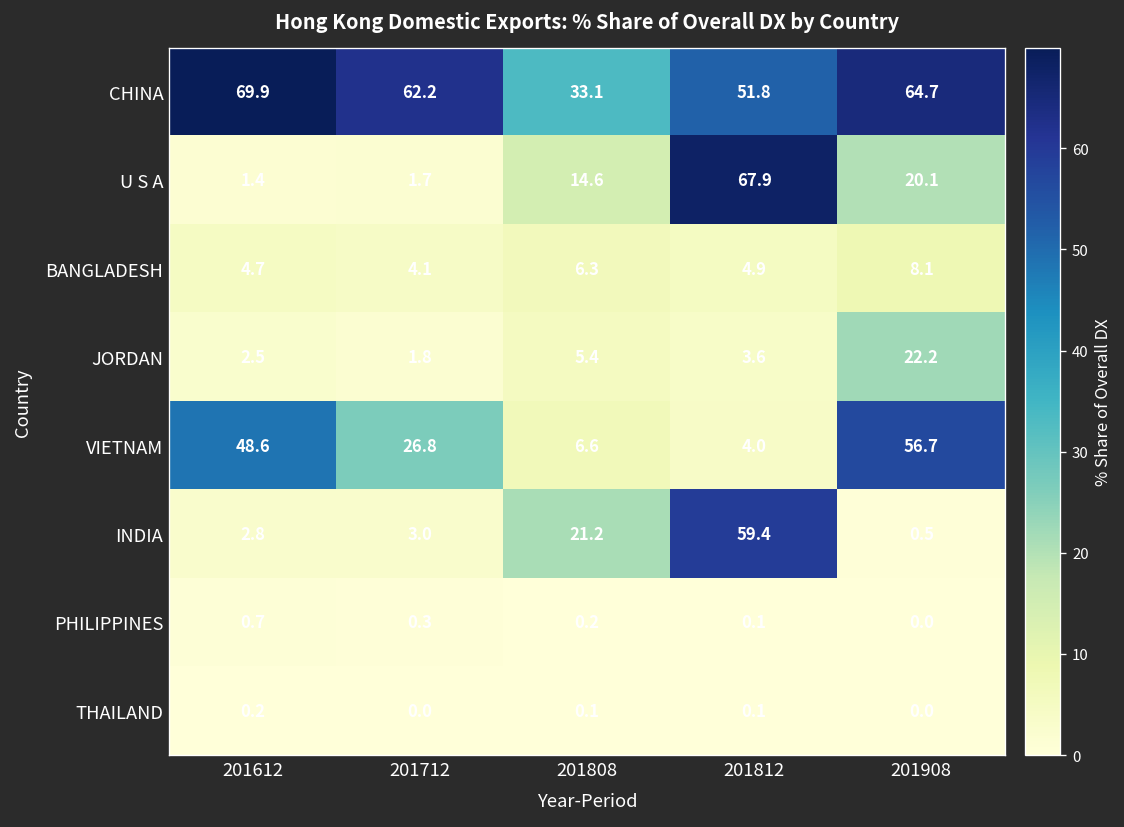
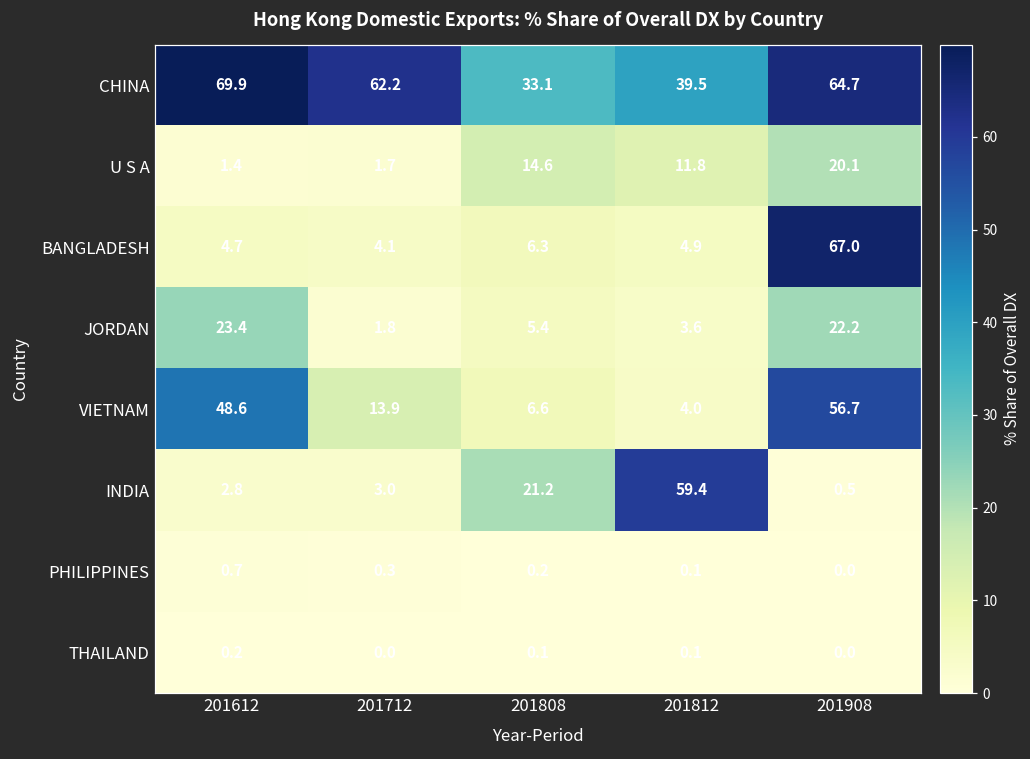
  {
    "CHINA": {
      "201612": 69.9,
      "201712": 62.2,
      "201808": 33.1,
-     "201812": 51.8,
+     "201812": 39.5,
      "201908": 64.7
    },
    "U S A": {
      "201808": 14.6,
-     "201812": 67.9,
+     "201812": 11.8,
      "201908": 20.1
    },
    "BANGLADESH": {
      "201612": 4.7,
      "201712": 4.1,
      "201808": 6.3,
      "201812": 4.9,
-     "201908": 8.1
+     "201908": 67.0
    },
    "JORDAN": {
-     "201612": 2.5,
+     "201612": 23.4,
      "201808": 5.4,
      "201812": 3.6,
      "201908": 22.2
    },
    "VIETNAM": {
      "201612": 48.6,
-     "201712": 26.8,
+     "201712": 13.9,
      "201808": 6.6,
      "201812": 4.0,
      "201908": 56.7
    },
    "INDIA": {
      "201612": 2.8,
      "201712": 3.0,
      "201808": 21.2,
      "201812": 59.4
    }
  }
